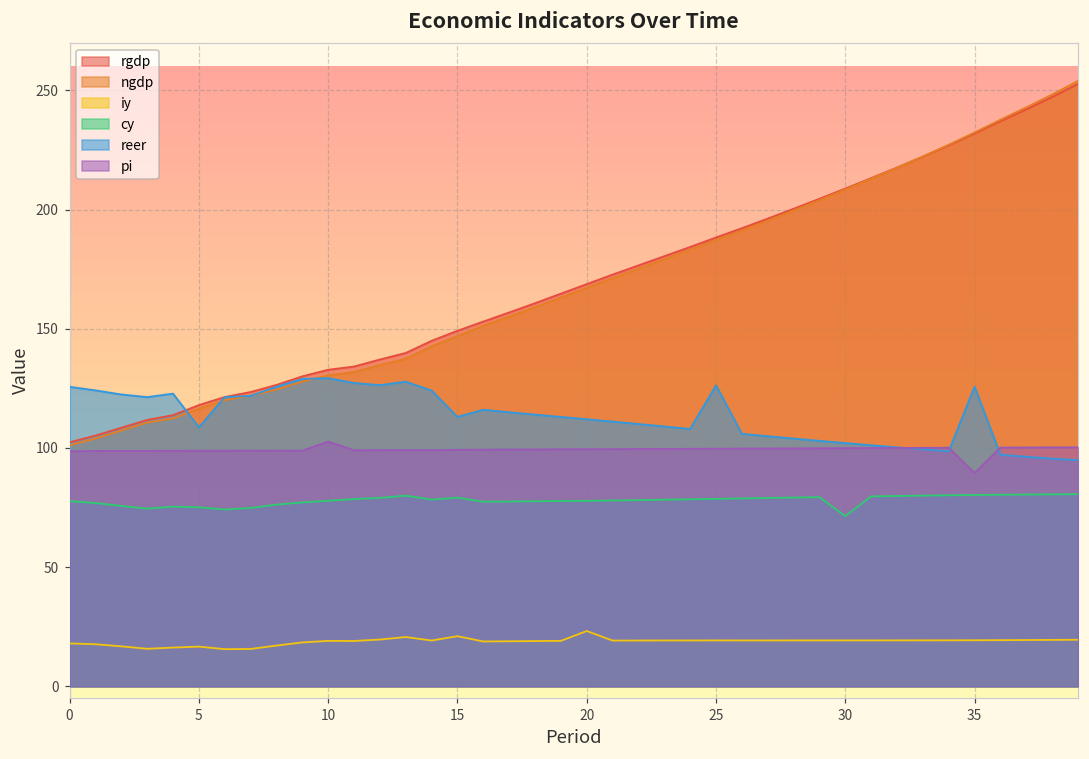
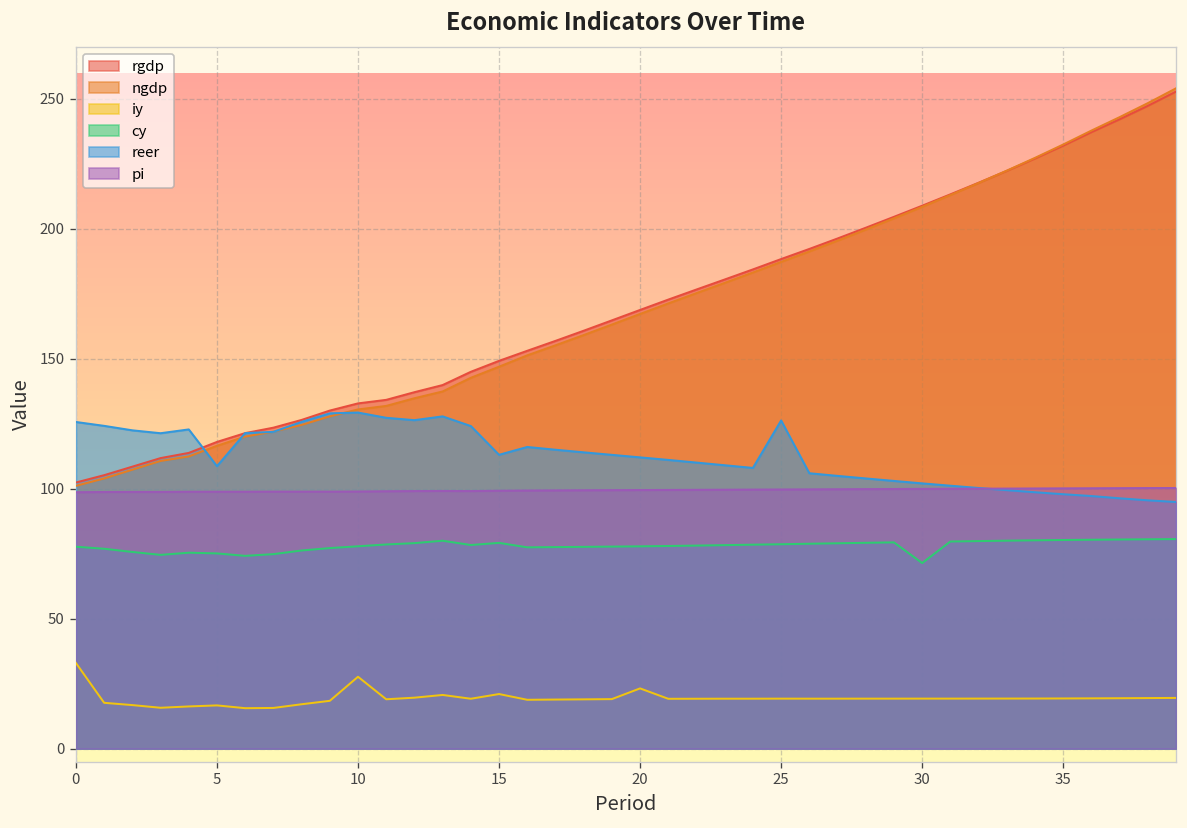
  {
    "iy": {
-     "0": 18,
+     "0": 33,
      "5": 17,
-     "10": 19,
+     "10": 28,
      "15": 21,
      "20": 23,
      "25": 19,
      "30": 19,
      "35": 19
    },
    "cy": {
      "0": 78,
      "5": 75,
      "10": 78,
      "15": 79,
      "20": 78,
      "25": 79,
      "30": 71,
      "35": 80
    },
    "reer": {
      "0": 126,
      "5": 109,
      "10": 129,
      "15": 113,
      "20": 112,
      "25": 126,
      "30": 102,
-     "35": 126
+     "35": 98
    },
    "pi": {
      "0": 99,
      "5": 99,
-     "10": 103,
+     "10": 99,
      "15": 99,
      "20": 99,
      "25": 100,
      "30": 100,
-     "35": 89
+     "35": 100
    }
  }
